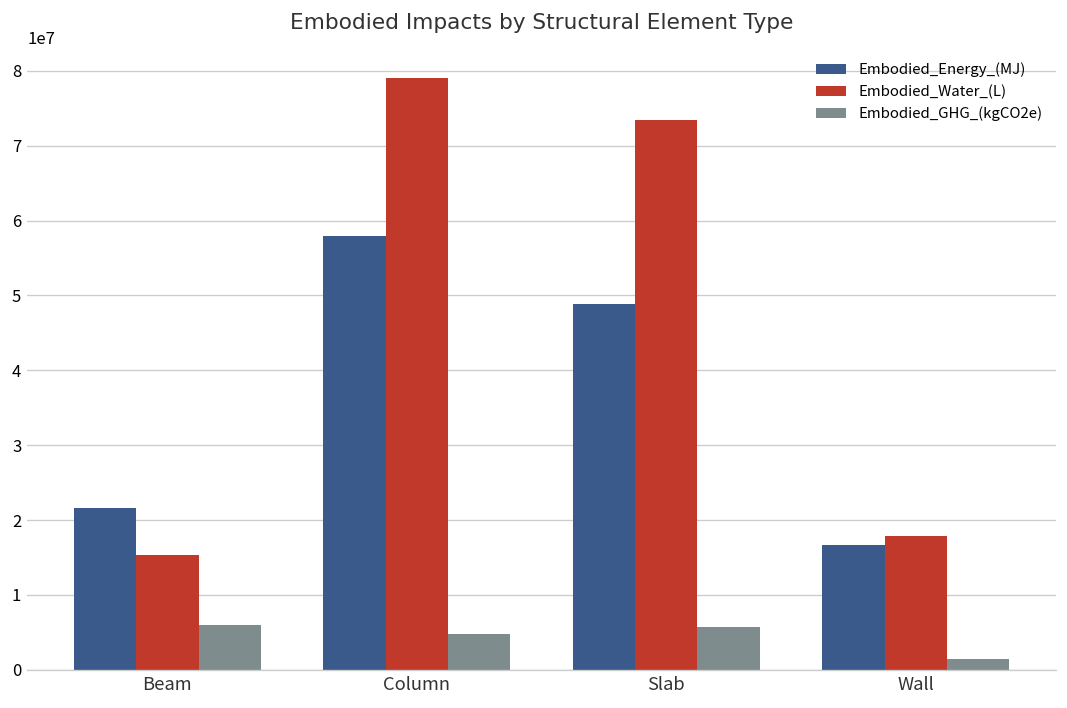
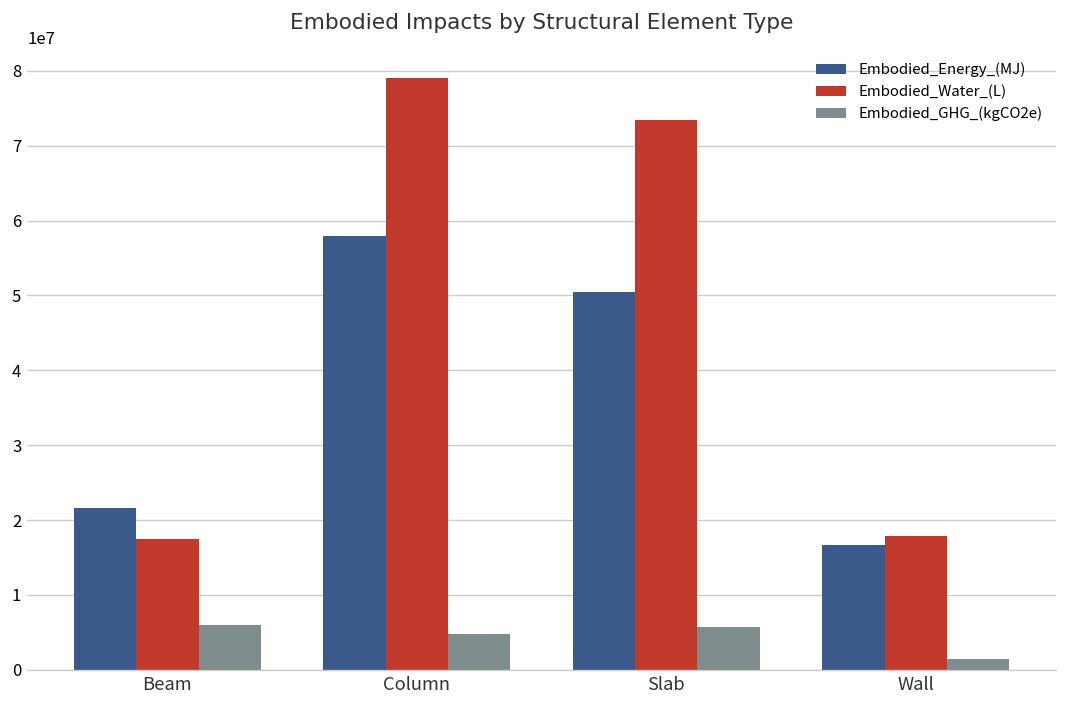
  {
    "Embodied_Energy_(MJ)": {
      "Beam": 22000000,
      "Column": 58000000,
-     "Slab": 49000000,
+     "Slab": 50000000,
      "Wall": 17000000
    },
    "Embodied_Water_(L)": {
-     "Beam": 15000000,
+     "Beam": 17000000,
      "Column": 79000000,
      "Slab": 73000000,
      "Wall": 18000000
    },
    "Embodied_GHG_(kgCO2e)": {
      "Beam": 6000000,
      "Column": 5000000,
      "Slab": 6000000,
      "Wall": 1000000
    }
  }
